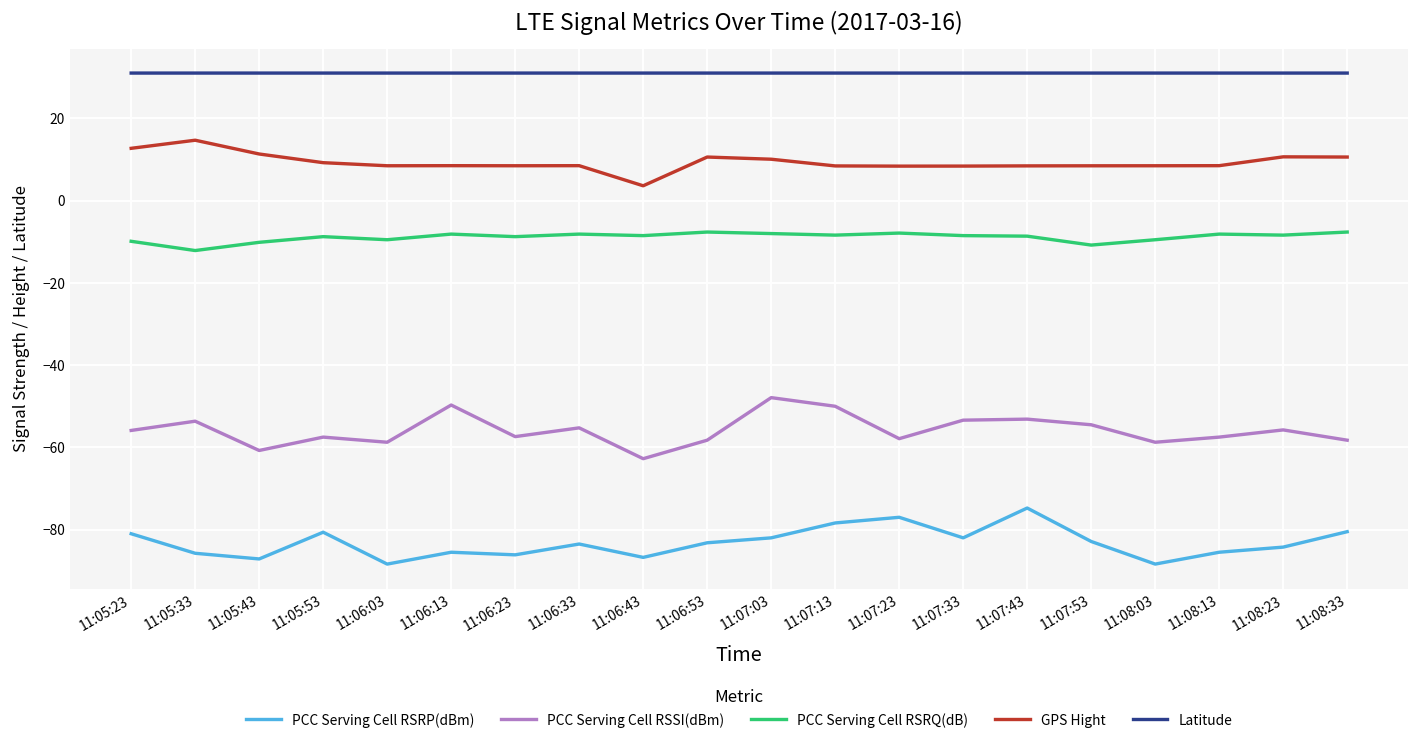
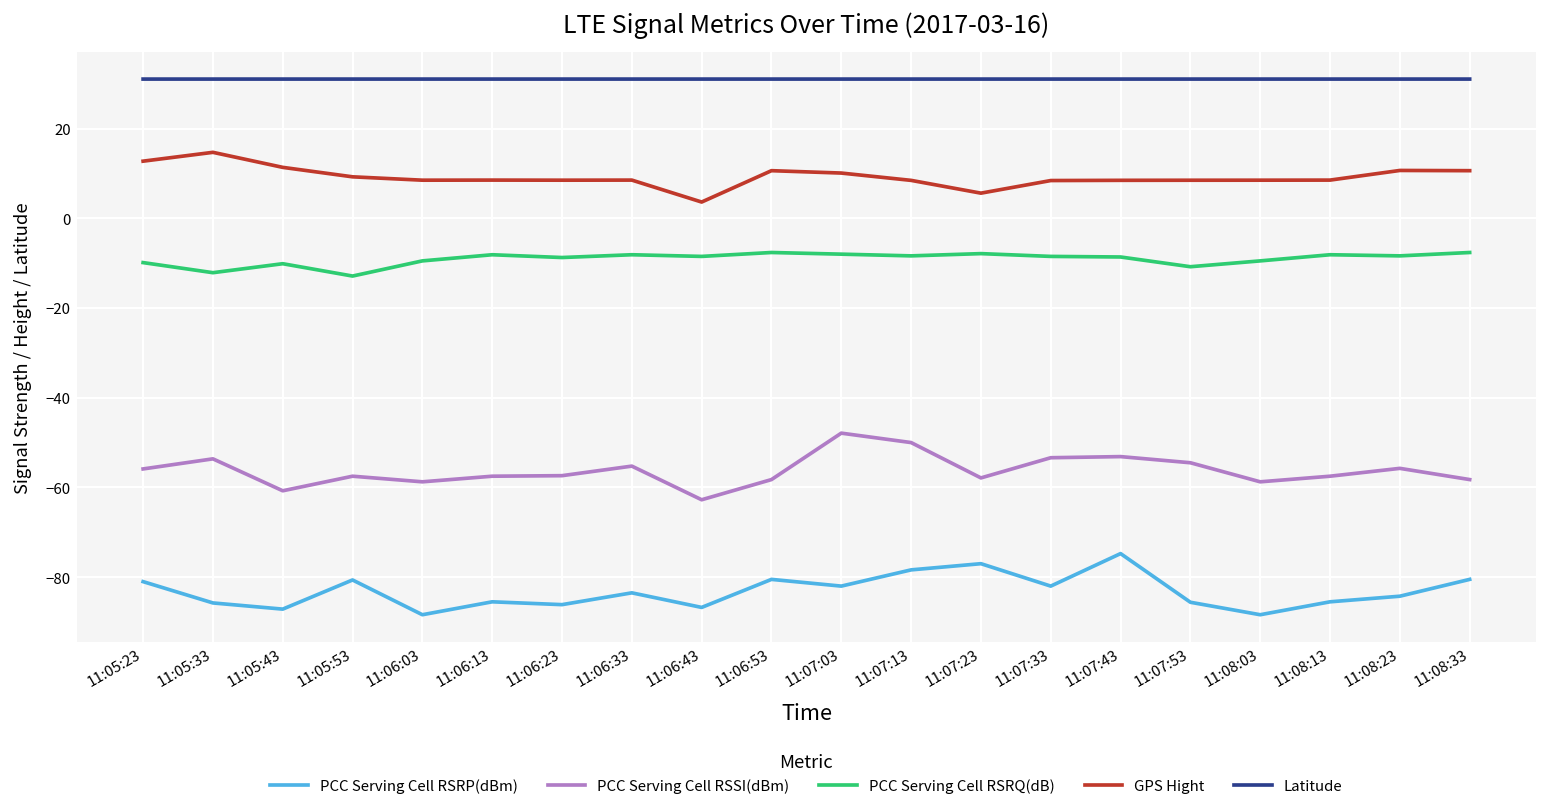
  {
    "PCC Serving Cell RSRP(dBm)": {
      "11:05:23": -81,
      "11:05:33": -86,
      "11:05:43": -87,
      "11:05:53": -81,
      "11:06:03": -88,
      "11:06:13": -86,
      "11:06:23": -86,
      "11:06:33": -84,
      "11:06:43": -87,
-     "11:06:53": -83,
+     "11:06:53": -81,
      "11:07:03": -82,
      "11:07:13": -78,
      "11:07:23": -77,
      "11:07:33": -82,
      "11:07:43": -75,
-     "11:07:53": -83,
+     "11:07:53": -86,
      "11:08:03": -88,
      "11:08:13": -86,
      "11:08:23": -84,
      "11:08:33": -81
    },
    "PCC Serving Cell RSSI(dBm)": {
      "11:05:23": -56,
      "11:05:33": -54,
      "11:05:43": -61,
      "11:05:53": -58,
      "11:06:03": -59,
-     "11:06:13": -50,
+     "11:06:13": -58,
      "11:06:23": -57,
      "11:06:33": -55,
      "11:06:43": -63,
      "11:06:53": -58,
      "11:07:03": -48,
      "11:07:13": -50,
      "11:07:23": -58,
      "11:07:33": -53,
      "11:07:43": -53,
      "11:07:53": -55,
      "11:08:03": -59,
      "11:08:13": -58,
      "11:08:23": -56,
      "11:08:33": -58
    },
    "PCC Serving Cell RSRQ(dB)": {
      "11:05:23": -10,
      "11:05:33": -12,
      "11:05:43": -10,
-     "11:05:53": -9,
+     "11:05:53": -13,
      "11:06:03": -10,
      "11:06:13": -8,
      "11:06:23": -9,
      "11:06:33": -8,
      "11:06:43": -9,
      "11:06:53": -8,
      "11:07:03": -8,
      "11:07:13": -8,
      "11:07:23": -8,
      "11:07:33": -9,
      "11:07:43": -9,
      "11:07:53": -11,
      "11:08:03": -10,
      "11:08:13": -8,
      "11:08:23": -8,
      "11:08:33": -8
    },
    "GPS Hight": {
      "11:05:23": 13,
      "11:05:33": 15,
      "11:05:43": 11,
      "11:05:53": 9,
      "11:06:03": 8,
      "11:06:13": 9,
      "11:06:23": 8,
      "11:06:33": 9,
      "11:06:43": 4,
      "11:06:53": 11,
      "11:07:03": 10,
      "11:07:13": 8,
-     "11:07:23": 8,
+     "11:07:23": 6,
      "11:07:33": 8,
      "11:07:43": 8,
      "11:07:53": 8,
      "11:08:03": 8,
      "11:08:13": 9,
      "11:08:23": 11,
      "11:08:33": 11
    },
    "Latitude": {
      "11:05:23": 31,
      "11:05:33": 31,
      "11:05:43": 31,
      "11:05:53": 31,
      "11:06:03": 31,
      "11:06:13": 31,
      "11:06:23": 31,
      "11:06:33": 31,
      "11:06:43": 31,
      "11:06:53": 31,
      "11:07:03": 31,
      "11:07:13": 31,
      "11:07:23": 31,
      "11:07:33": 31,
      "11:07:43": 31,
      "11:07:53": 31,
      "11:08:03": 31,
      "11:08:13": 31,
      "11:08:23": 31,
      "11:08:33": 31
    }
  }
